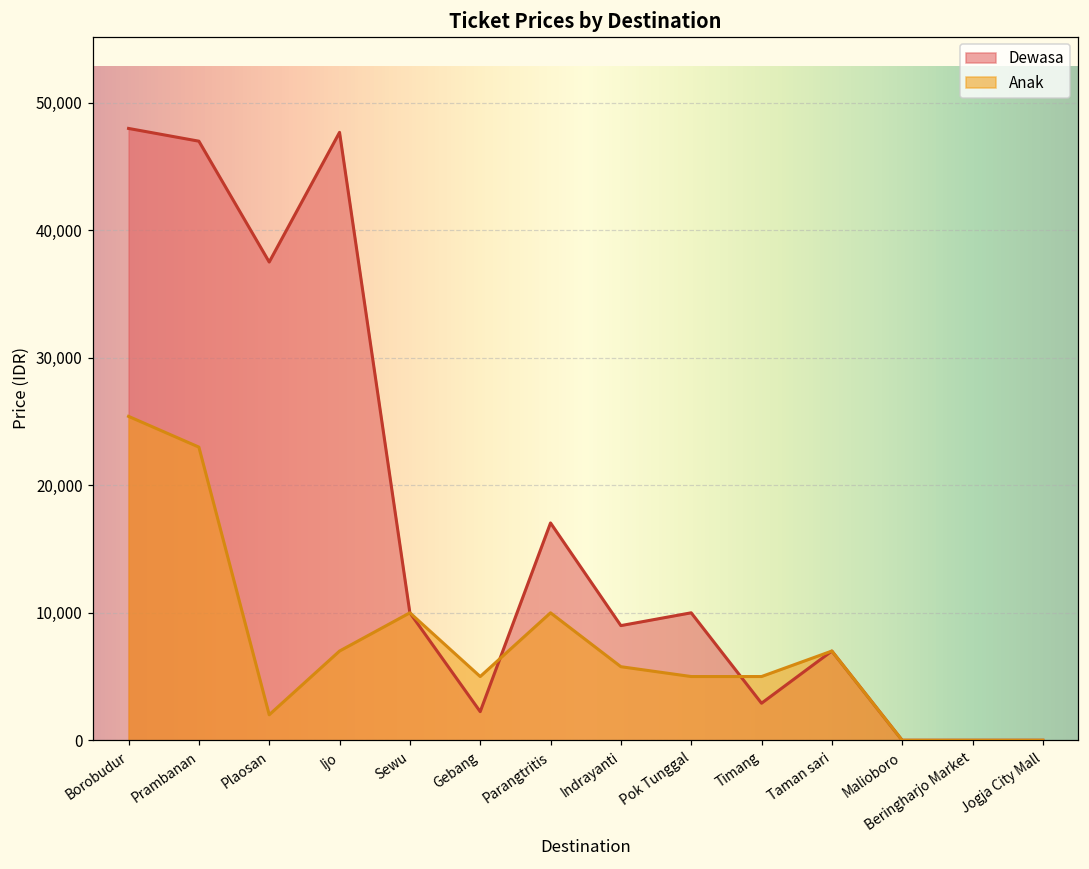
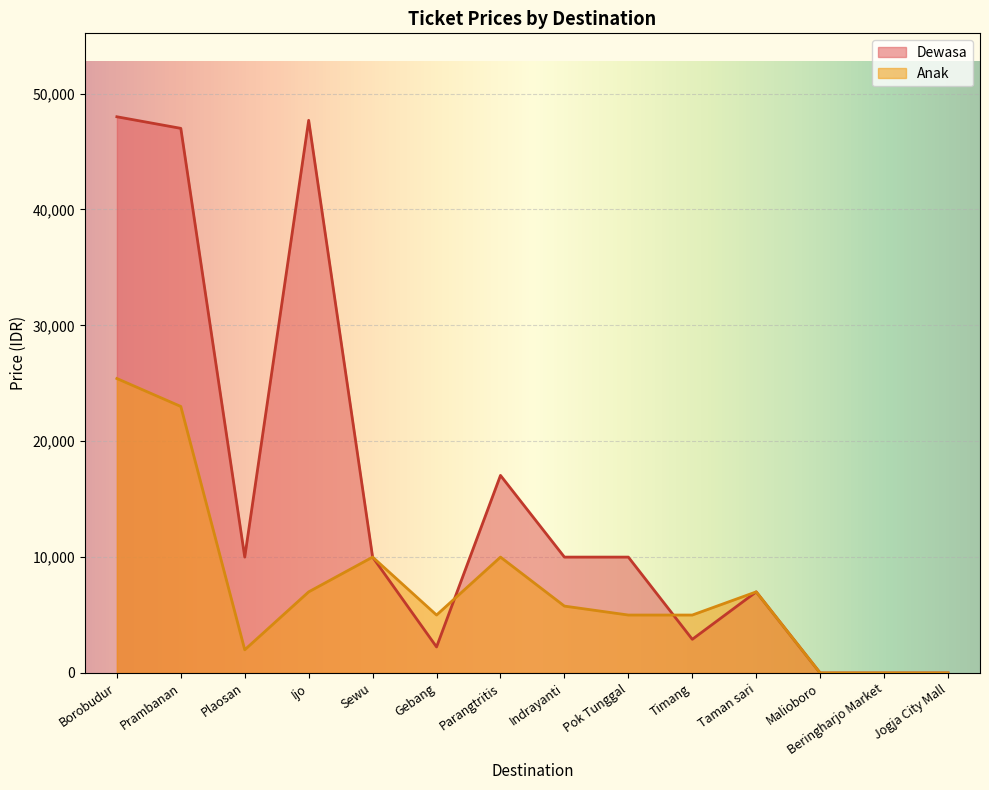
  {
    "Dewasa": {
      "Borobudur": "48,000",
      "Prambanan": "47,000",
-     "Plaosan": "37,500",
+     "Plaosan": "10,000",
      "Ijo": "47,700",
      "Gebang": "2,200",
      "Parangtritis": "17,100",
-     "Indrayanti": "9,000",
+     "Indrayanti": "10,000",
      "Pok Tunggal": "10,000",
      "Timang": "2,900"
    },
    "Anak": {
      "Borobudur": "25,400",
      "Prambanan": "23,000",
      "Plaosan": "2,000",
      "Ijo": "7,000",
      "Gebang": "5,000",
      "Parangtritis": "10,000",
      "Indrayanti": "5,800",
      "Pok Tunggal": "5,000",
      "Timang": "5,000"
    }
  }
